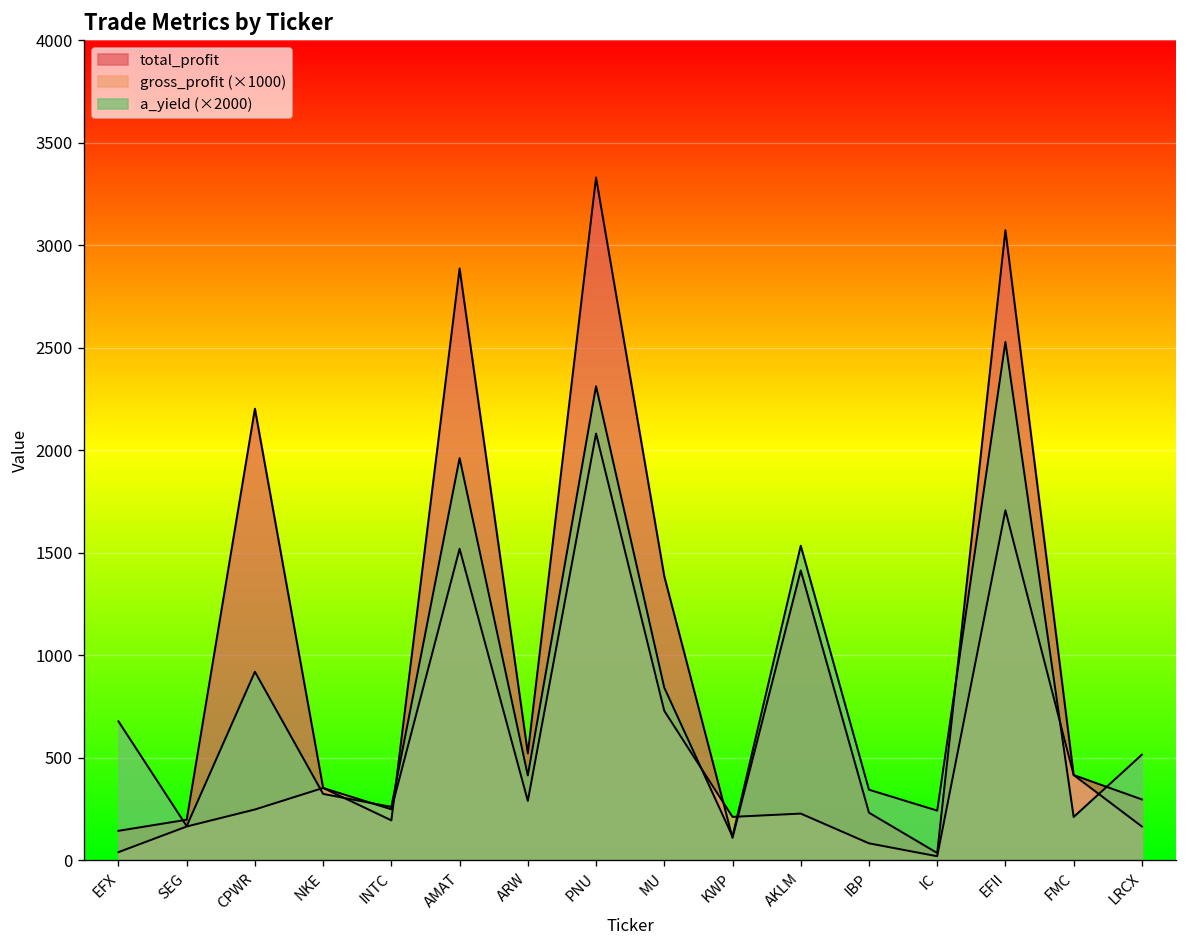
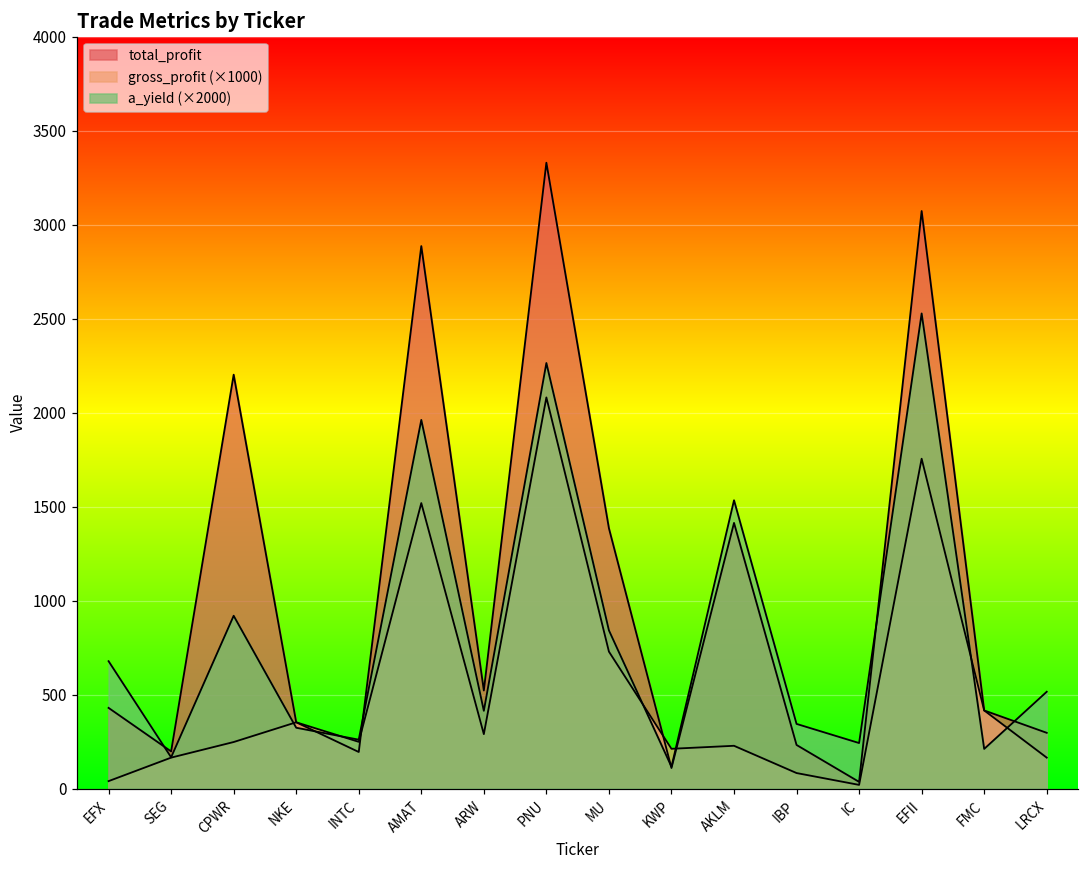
  {
    "total_profit": {
-     "EFX": 140,
+     "EFX": 430,
      "SEG": 200,
      "CPWR": 2200,
      "INTC": 200,
      "AMAT": 2890,
      "ARW": 520,
      "PNU": 3330,
      "MU": 1390,
      "AKLM": 1410,
      "IBP": 230,
      "IC": 40,
      "EFII": 3070,
      "LRCX": 300
    },
    "gross_profit (×1000)": {
      "EFX": 40,
      "CPWR": 250,
      "AMAT": 1520,
      "ARW": 290,
      "PNU": 2080,
      "MU": 730,
      "KWP": 210,
      "AKLM": 230,
      "IBP": 80,
      "IC": 20,
-     "EFII": 1710,
+     "EFII": 1760,
      "LRCX": 170
    },
    "a_yield (×2000)": {
      "EFX": 680,
      "CPWR": 920,
      "NKE": 320,
      "AMAT": 1960,
      "ARW": 410,
-     "PNU": 2310,
+     "PNU": 2260,
      "MU": 840,
      "AKLM": 1530,
      "IBP": 340,
      "IC": 240,
      "EFII": 2530,
      "FMC": 210,
      "LRCX": 520
    }
  }
